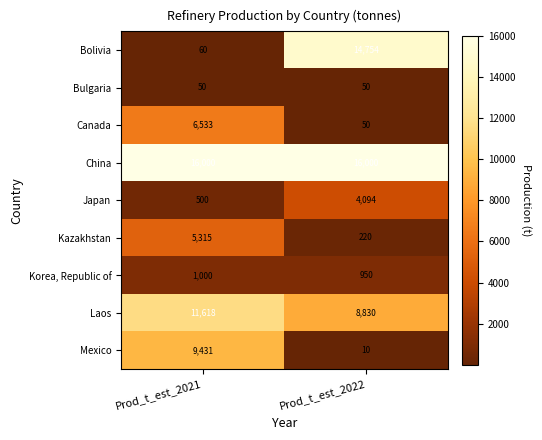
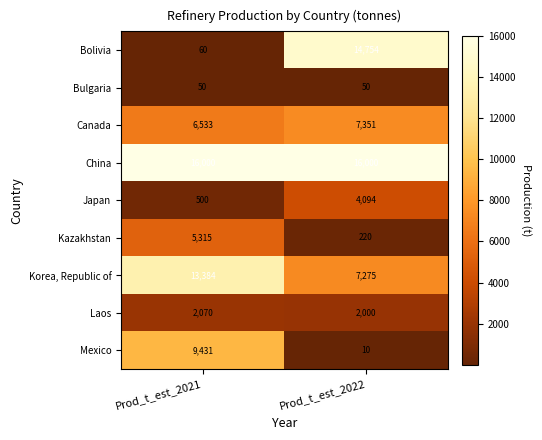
  {
    "Bolivia": {
      "Prod_t_est_2021": "60",
      "Prod_t_est_2022": "14,754"
    },
    "Bulgaria": {
      "Prod_t_est_2021": "50",
      "Prod_t_est_2022": "50"
    },
    "Canada": {
      "Prod_t_est_2021": "6,533",
-     "Prod_t_est_2022": "50"
+     "Prod_t_est_2022": "7,351"
    },
    "Japan": {
      "Prod_t_est_2021": "500",
      "Prod_t_est_2022": "4,094"
    },
    "Kazakhstan": {
      "Prod_t_est_2021": "5,315",
      "Prod_t_est_2022": "220"
    },
    "Korea, Republic of": {
-     "Prod_t_est_2021": "1,000",
-     "Prod_t_est_2022": "950"
+     "Prod_t_est_2021": "13,384",
+     "Prod_t_est_2022": "7,275"
    },
    "Laos": {
-     "Prod_t_est_2021": "11,618",
-     "Prod_t_est_2022": "8,830"
+     "Prod_t_est_2021": "2,070",
+     "Prod_t_est_2022": "2,000"
    },
    "Mexico": {
      "Prod_t_est_2021": "9,431",
      "Prod_t_est_2022": "10"
    }
  }
